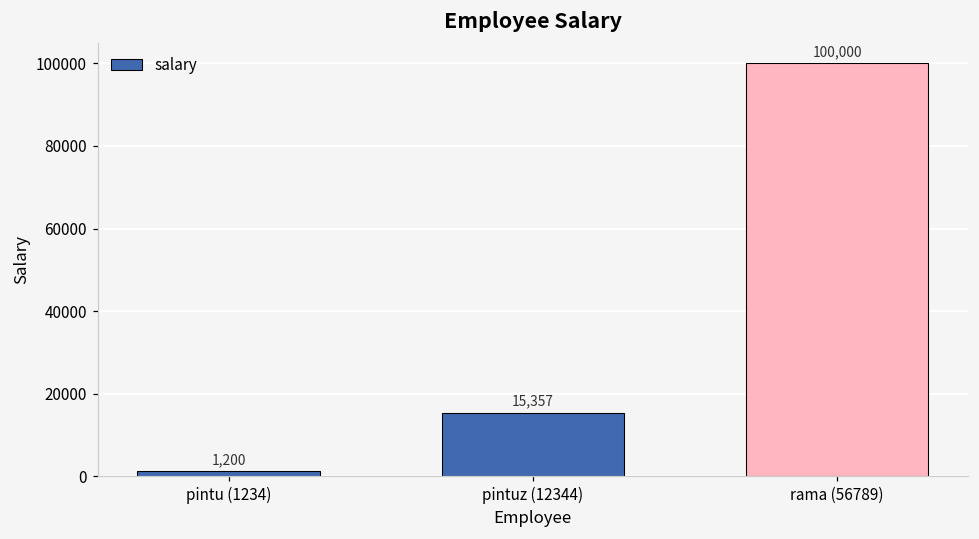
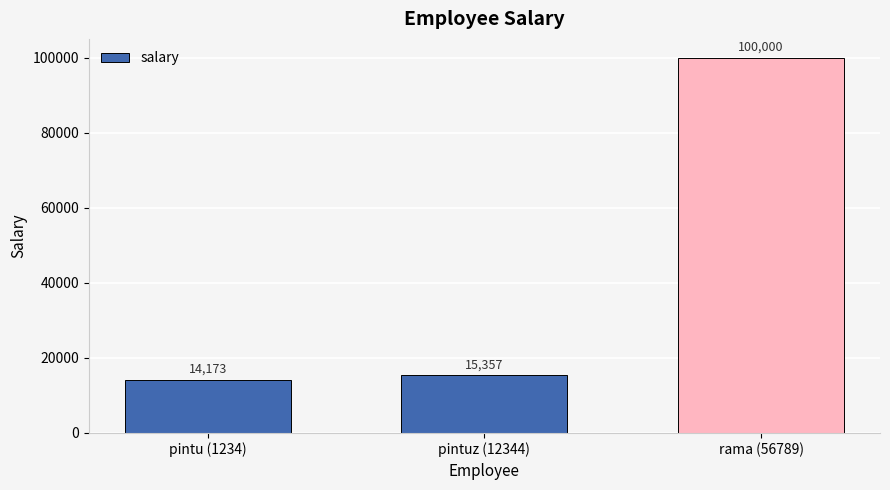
  {
-   "pintu (1234)": "1,200",
+   "pintu (1234)": "14,173",
    "pintuz (12344)": "15,357",
    "rama (56789)": "100,000"
  }
